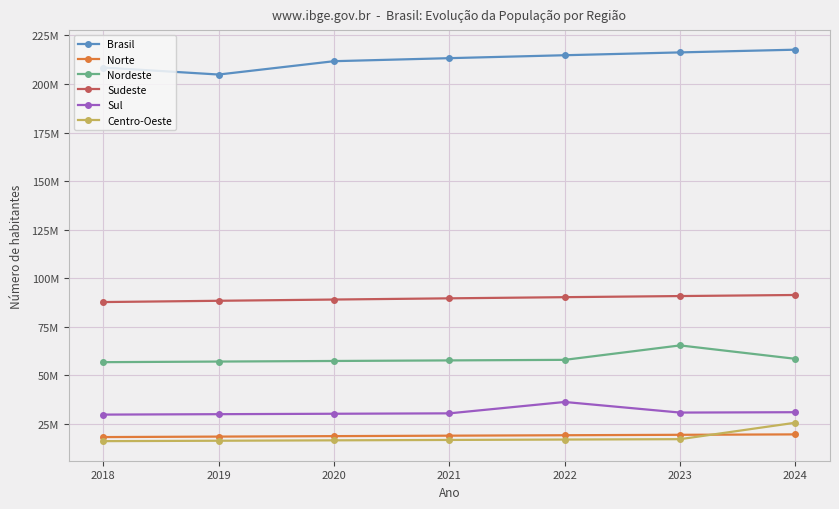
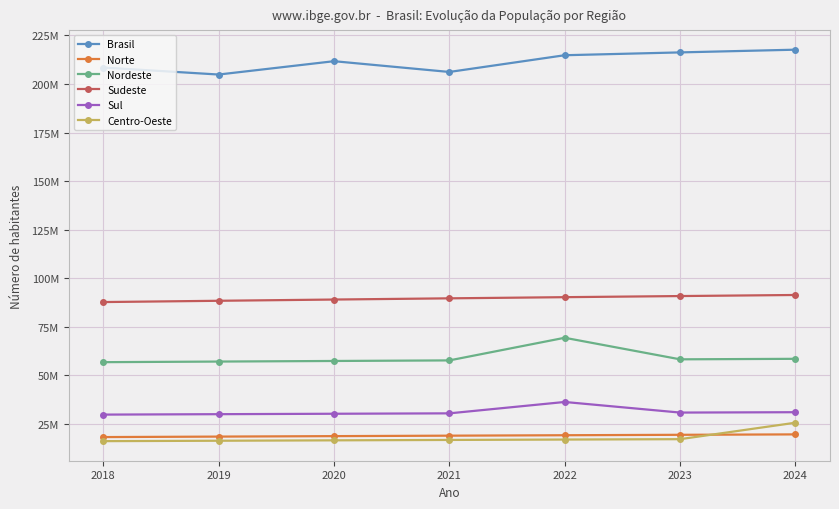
  {
    "Brasil": {
      "2019": 205000000,
      "2020": 212000000,
-     "2021": 213000000,
+     "2021": 206000000,
      "2022": 215000000,
      "2023": 216000000,
      "2024": 218000000
    },
    "Nordeste": {
      "2018": 57000000,
      "2019": 57000000,
      "2020": 57000000,
      "2021": 58000000,
-     "2022": 58000000,
-     "2023": 65000000,
+     "2022": 69000000,
+     "2023": 58000000,
      "2024": 58000000
    },
    "Sul": {
      "2018": 30000000,
      "2019": 30000000,
      "2020": 30000000,
      "2021": 30000000,
      "2022": 36000000,
      "2023": 31000000,
      "2024": 31000000
    },
    "Centro-Oeste": {
      "2018": 16000000,
      "2019": 16000000,
      "2020": 17000000,
      "2021": 17000000,
      "2022": 17000000,
      "2023": 17000000,
      "2024": 26000000
    }
  }
